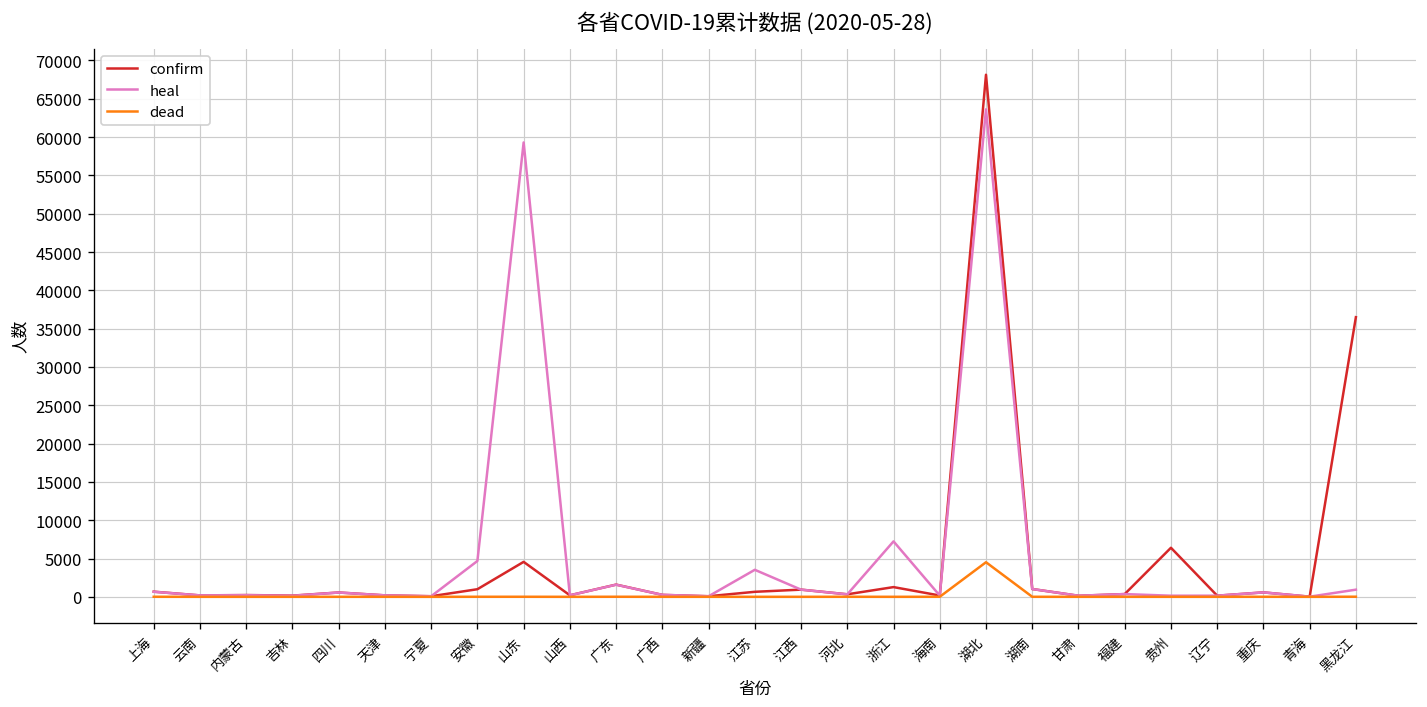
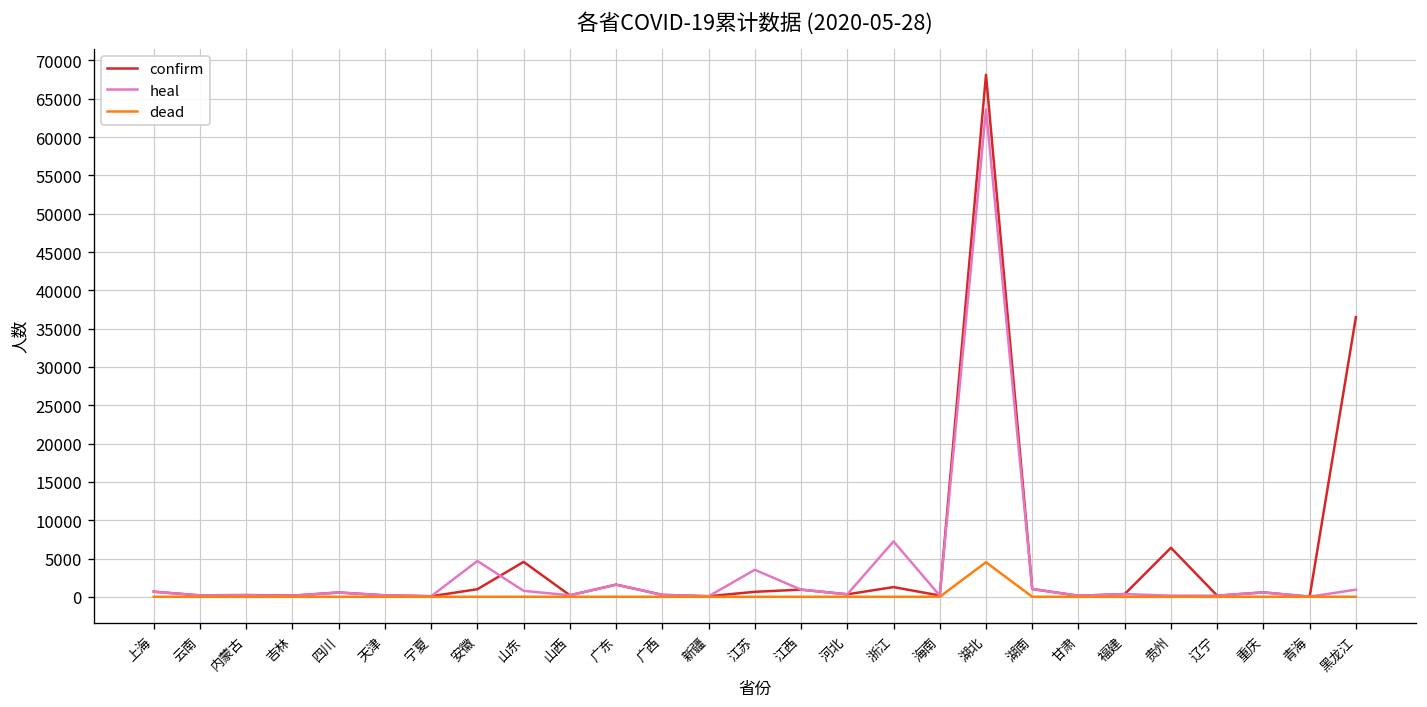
  {
    "confirm": {
      "安徽": 1000,
      "山东": 5000,
      "江苏": 1000,
      "浙江": 1000,
      "湖北": 68000,
      "贵州": 6000,
      "黑龙江": 36000
    },
    "heal": {
      "安徽": 5000,
-     "山东": 59000,
+     "山东": 1000,
      "江苏": 4000,
      "浙江": 7000,
      "湖北": 64000,
      "黑龙江": 1000
    },
    "dead": {
      "上海": 0,
      "四川": 0,
      "安徽": 0,
      "山东": 0,
      "广东": 0,
      "江苏": 0,
      "江西": 0,
      "浙江": 0,
      "湖北": 5000,
      "湖南": 0,
      "重庆": 0,
      "黑龙江": 0
    }
  }
